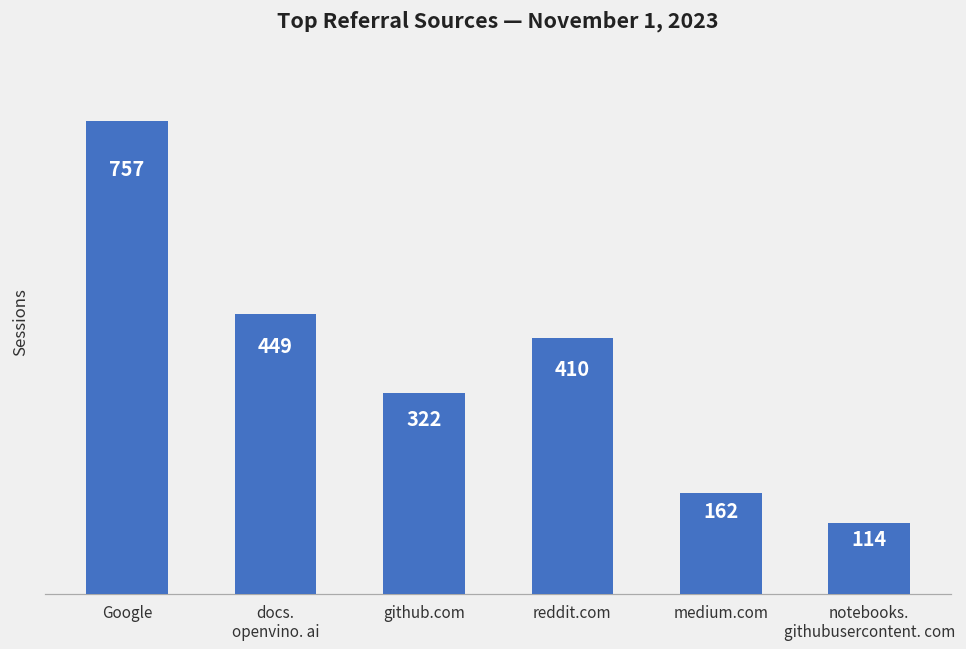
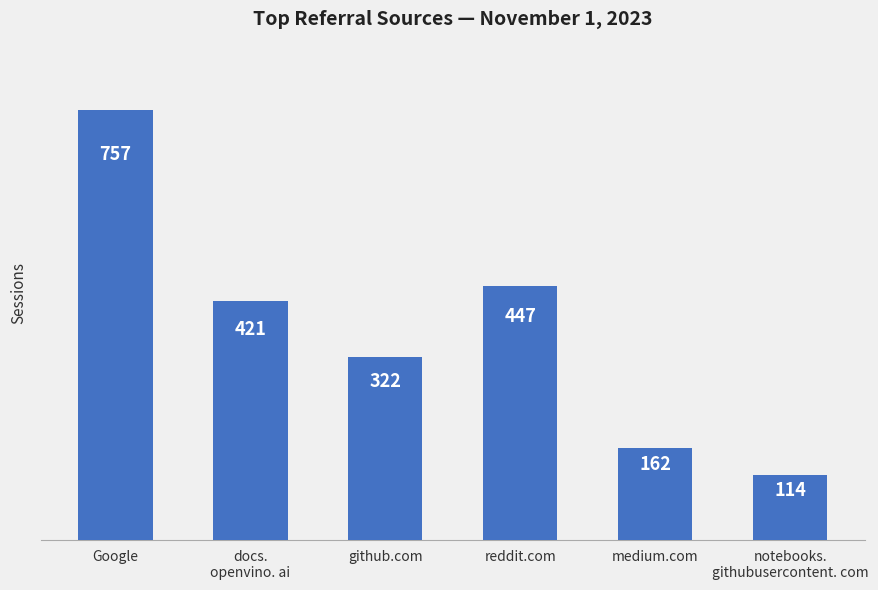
  {
    "Google": 757,
-   "docs. openvino. ai": 449,
+   "docs. openvino. ai": 421,
    "github.com": 322,
-   "reddit.com": 410,
+   "reddit.com": 447,
    "medium.com": 162,
    "notebooks. githubusercontent. com": 114
  }
